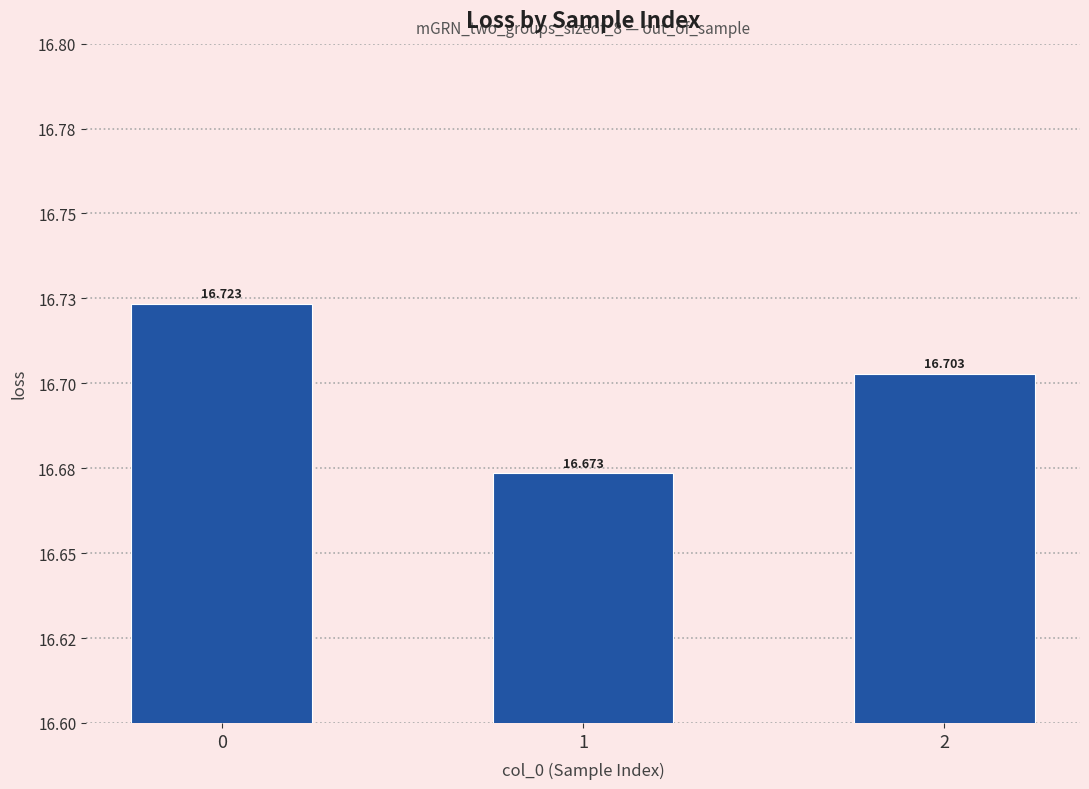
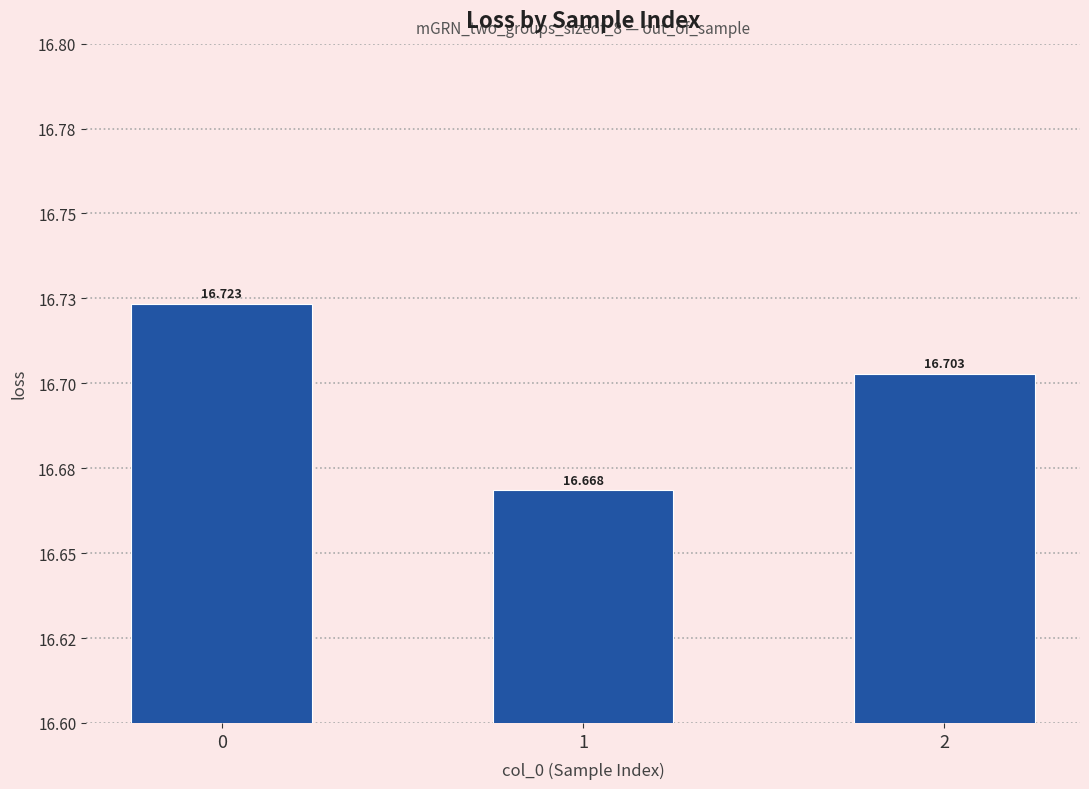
  {
    "0": 16.723,
-   "1": 16.673,
+   "1": 16.668,
    "2": 16.703
  }
